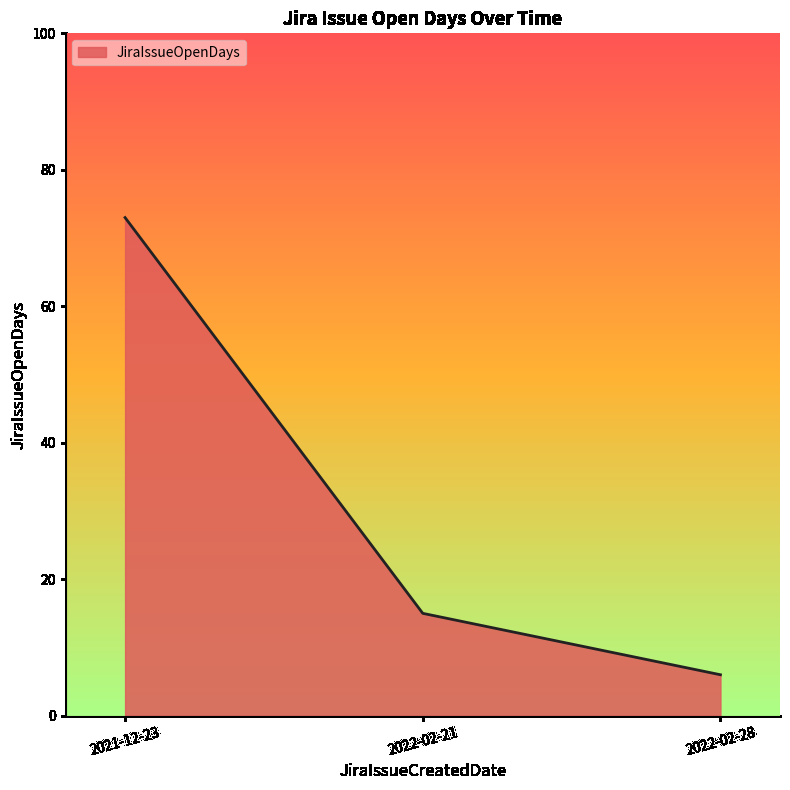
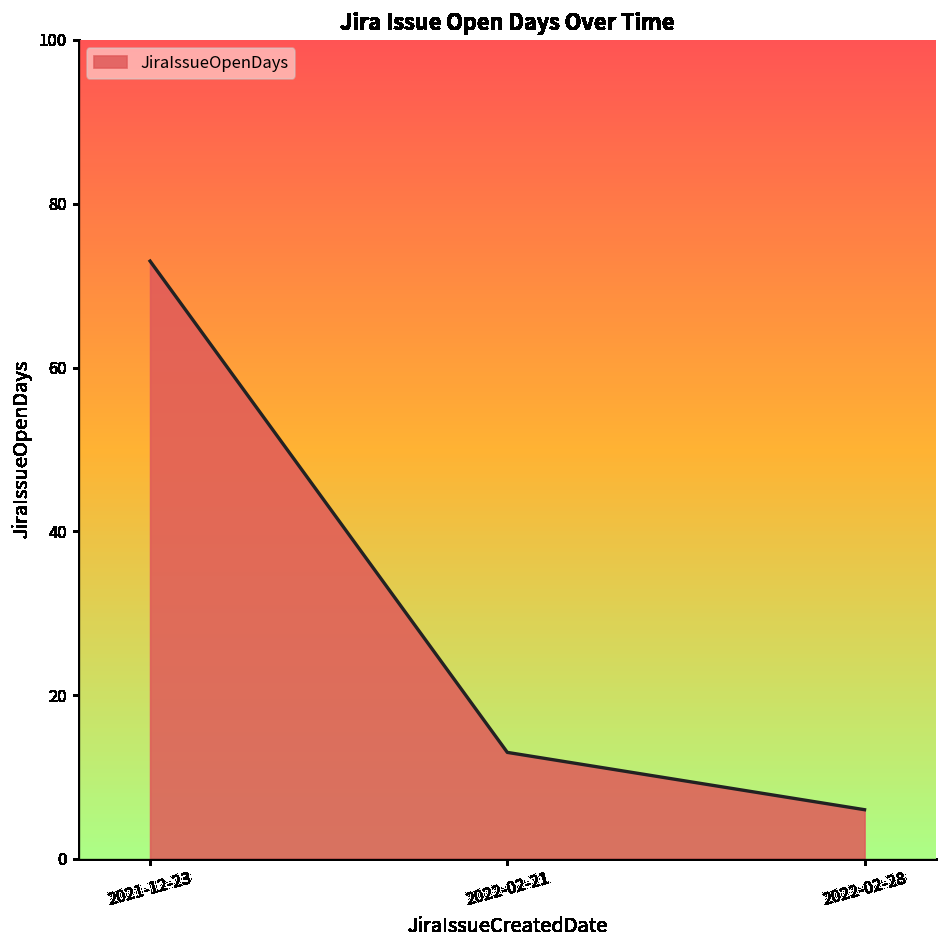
  {
    "2021-12-23": 73,
-   "2022-02-21": 15,
+   "2022-02-21": 13,
    "2022-02-28": 6
  }
